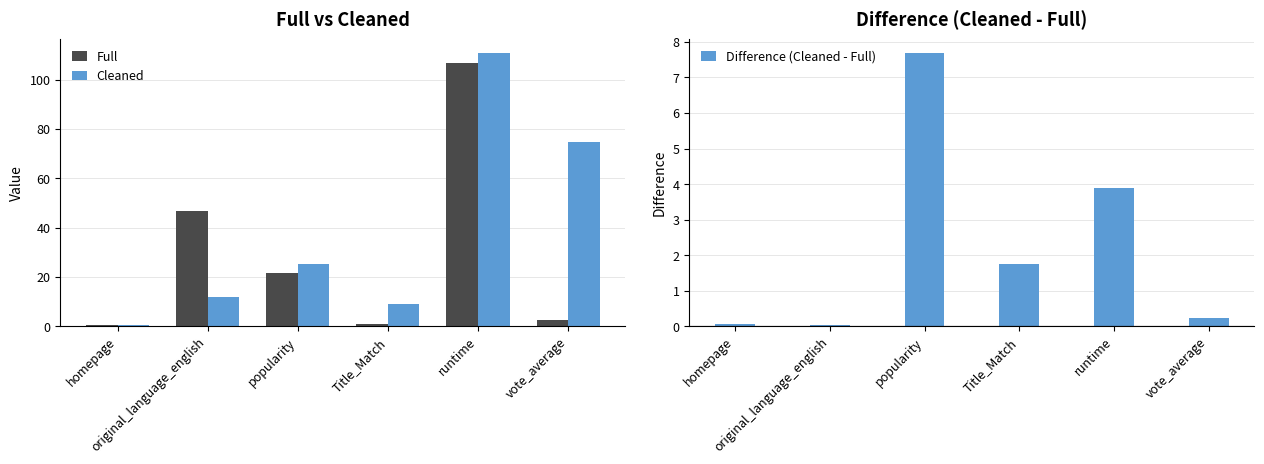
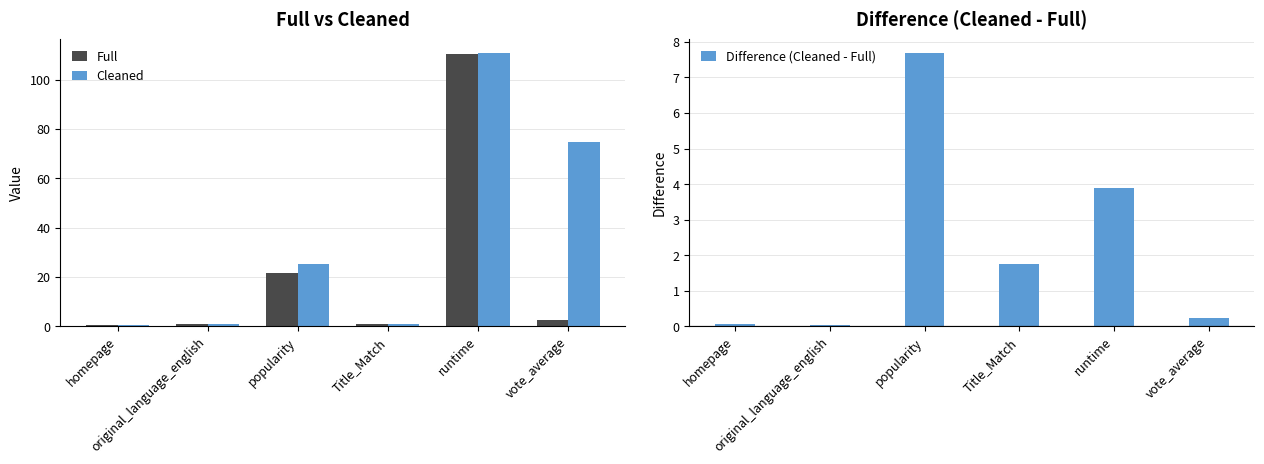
  {
    "Full vs Cleaned": {
      "Full": {
-       "original_language_english": 47,
+       "original_language_english": 1,
        "popularity": 21,
-       "runtime": 107,
+       "runtime": 110,
        "vote_average": 3
      },
      "Cleaned": {
-       "original_language_english": 12,
+       "original_language_english": 1,
        "popularity": 25,
-       "Title_Match": 9,
+       "Title_Match": 1,
        "runtime": 111,
        "vote_average": 75
      }
    },
    "Difference (Cleaned - Full)": {
      "popularity": 7.7,
      "Title_Match": 1.8,
      "runtime": 3.9,
      "vote_average": 0.2
    }
  }
